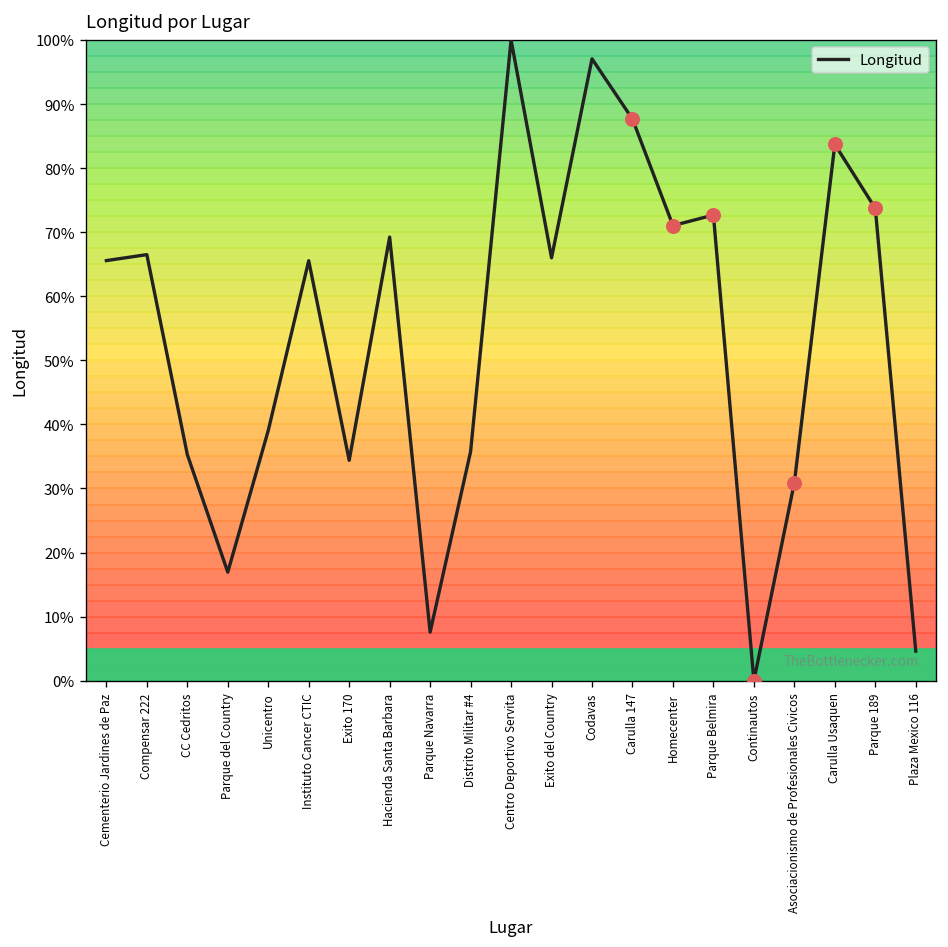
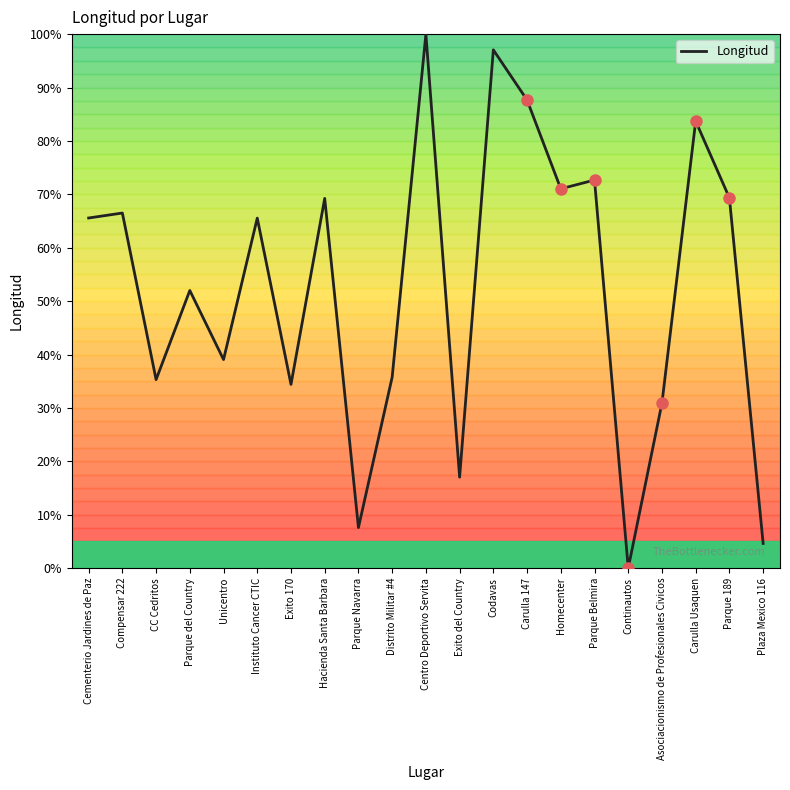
  {
    "Longitud": {
      "Cementerio Jardines de Paz": "66%",
      "Compensar 222": "66%",
      "CC Cedritos": "35%",
-     "Parque del Country": "17%",
+     "Parque del Country": "52%",
      "Unicentro": "39%",
      "Instituto Cancer CTIC": "66%",
      "Exito 170": "34%",
      "Hacienda Santa Barbara": "69%",
      "Parque Navarra": "8%",
      "Distrito Militar #4": "36%",
      "Centro Deportivo Servita": "100%",
-     "Exito del Country": "66%",
+     "Exito del Country": "17%",
      "Codavas": "97%",
-     "Parque 189": "74%",
+     "Parque 189": "69%",
      "Plaza Mexico 116": "5%"
    }
  }
